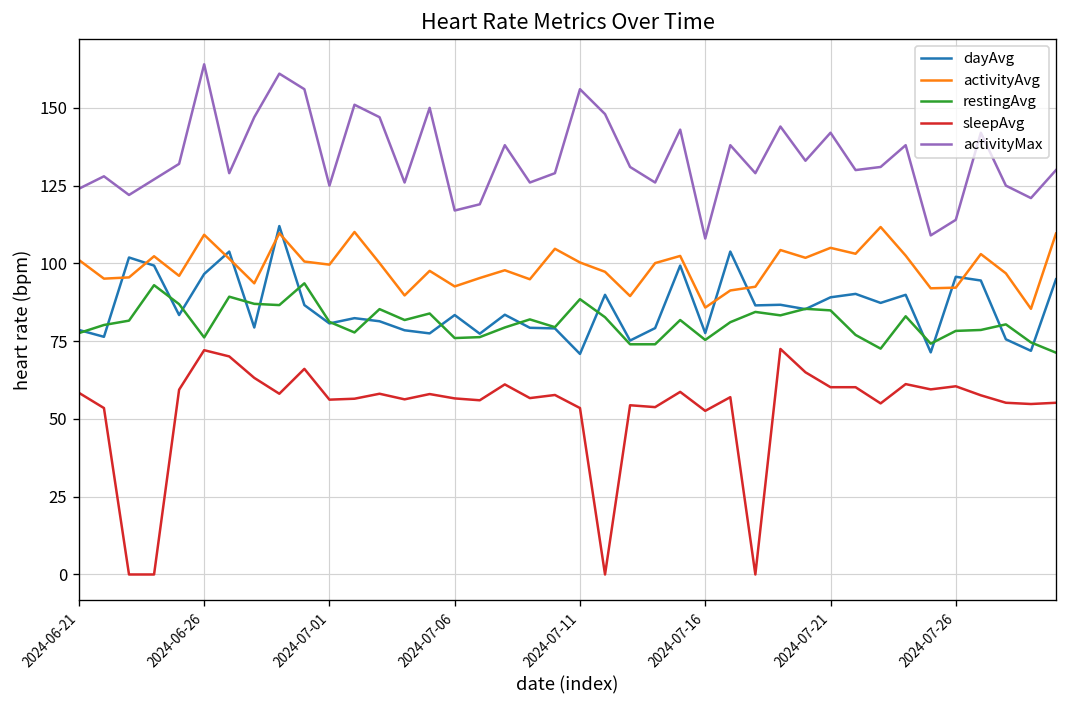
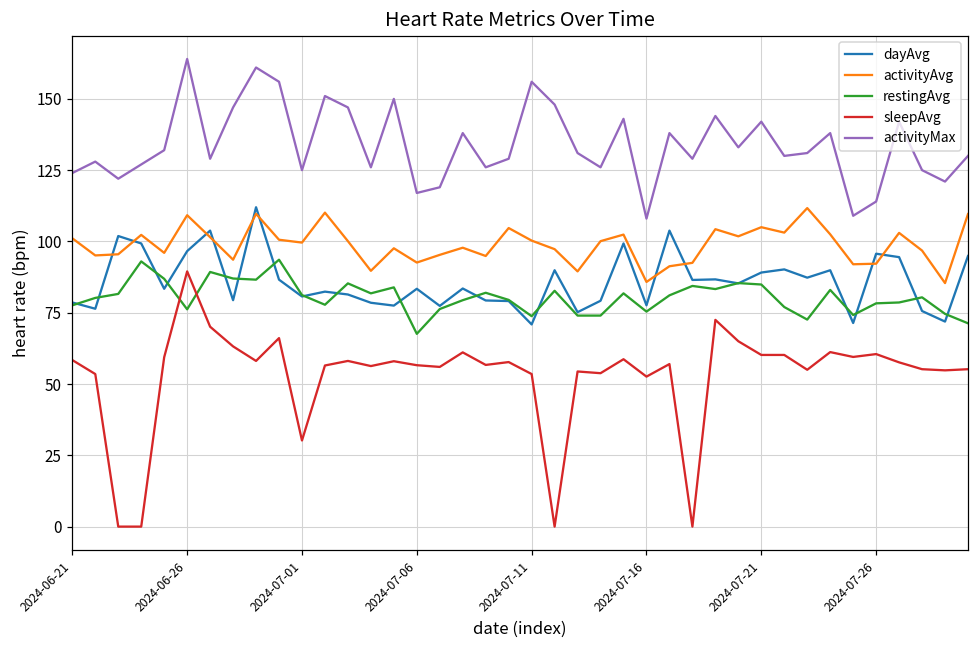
  {
    "dayAvg": {
      "2024-06-21": 79,
      "2024-06-26": 97,
      "2024-07-06": 83,
      "2024-07-11": 71,
      "2024-07-16": 78,
      "2024-07-21": 89,
      "2024-07-26": 96
    },
    "activityAvg": {
      "2024-06-21": 101,
      "2024-06-26": 109,
      "2024-07-01": 100,
      "2024-07-06": 93,
      "2024-07-11": 100,
      "2024-07-16": 86,
      "2024-07-21": 105,
      "2024-07-26": 92
    },
    "restingAvg": {
      "2024-06-21": 78,
      "2024-06-26": 76,
-     "2024-07-06": 76,
-     "2024-07-11": 89,
+     "2024-07-06": 68,
+     "2024-07-11": 74,
      "2024-07-16": 75,
      "2024-07-21": 85,
      "2024-07-26": 78
    },
    "sleepAvg": {
      "2024-06-21": 58,
-     "2024-06-26": 72,
-     "2024-07-01": 56,
+     "2024-06-26": 90,
+     "2024-07-01": 30,
      "2024-07-06": 57,
      "2024-07-11": 54,
      "2024-07-16": 53,
      "2024-07-21": 60,
      "2024-07-26": 61
    },
    "activityMax": {
      "2024-06-21": 124,
      "2024-06-26": 164,
      "2024-07-01": 125,
      "2024-07-06": 117,
      "2024-07-11": 156,
      "2024-07-16": 108,
      "2024-07-21": 142,
      "2024-07-26": 114
    }
  }
